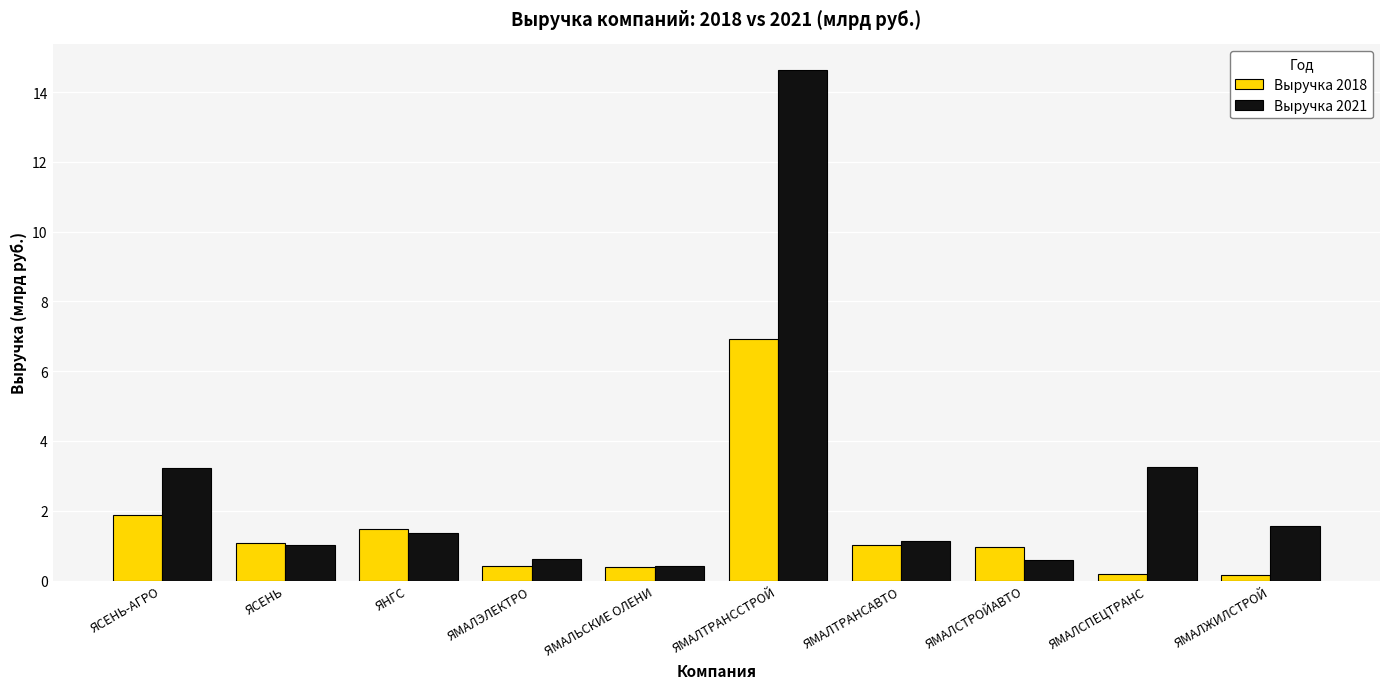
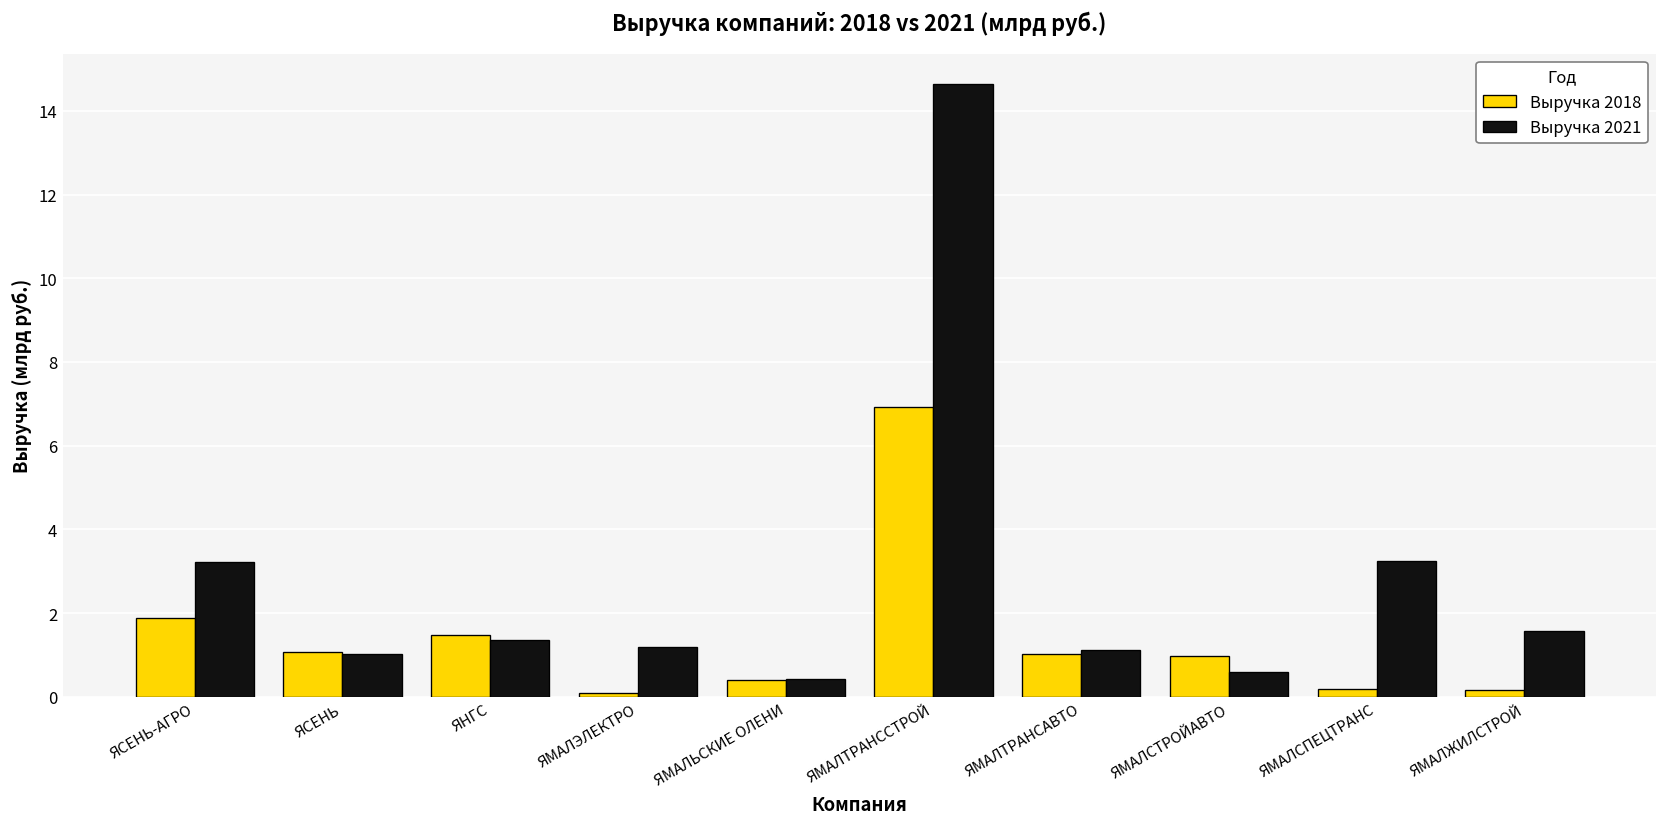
  {
    "Выручка 2018": {
      "ЯСЕНЬ-АГРО": 1.9,
      "ЯСЕНЬ": 1.1,
      "ЯНГС": 1.5,
-     "ЯМАЛЭЛЕКТРО": 0.4,
+     "ЯМАЛЭЛЕКТРО": 0.1,
      "ЯМАЛЬСКИЕ ОЛЕНИ": 0.4,
      "ЯМАЛТРАНССТРОЙ": 6.9,
      "ЯМАЛТРАНСАВТО": 1.0,
      "ЯМАЛСТРОЙАВТО": 1.0,
      "ЯМАЛСПЕЦТРАНС": 0.2,
      "ЯМАЛЖИЛСТРОЙ": 0.2
    },
    "Выручка 2021": {
      "ЯСЕНЬ-АГРО": 3.2,
      "ЯСЕНЬ": 1.0,
      "ЯНГС": 1.3,
-     "ЯМАЛЭЛЕКТРО": 0.6,
+     "ЯМАЛЭЛЕКТРО": 1.2,
      "ЯМАЛЬСКИЕ ОЛЕНИ": 0.4,
      "ЯМАЛТРАНССТРОЙ": 14.6,
      "ЯМАЛТРАНСАВТО": 1.1,
      "ЯМАЛСТРОЙАВТО": 0.6,
      "ЯМАЛСПЕЦТРАНС": 3.2,
      "ЯМАЛЖИЛСТРОЙ": 1.6
    }
  }
